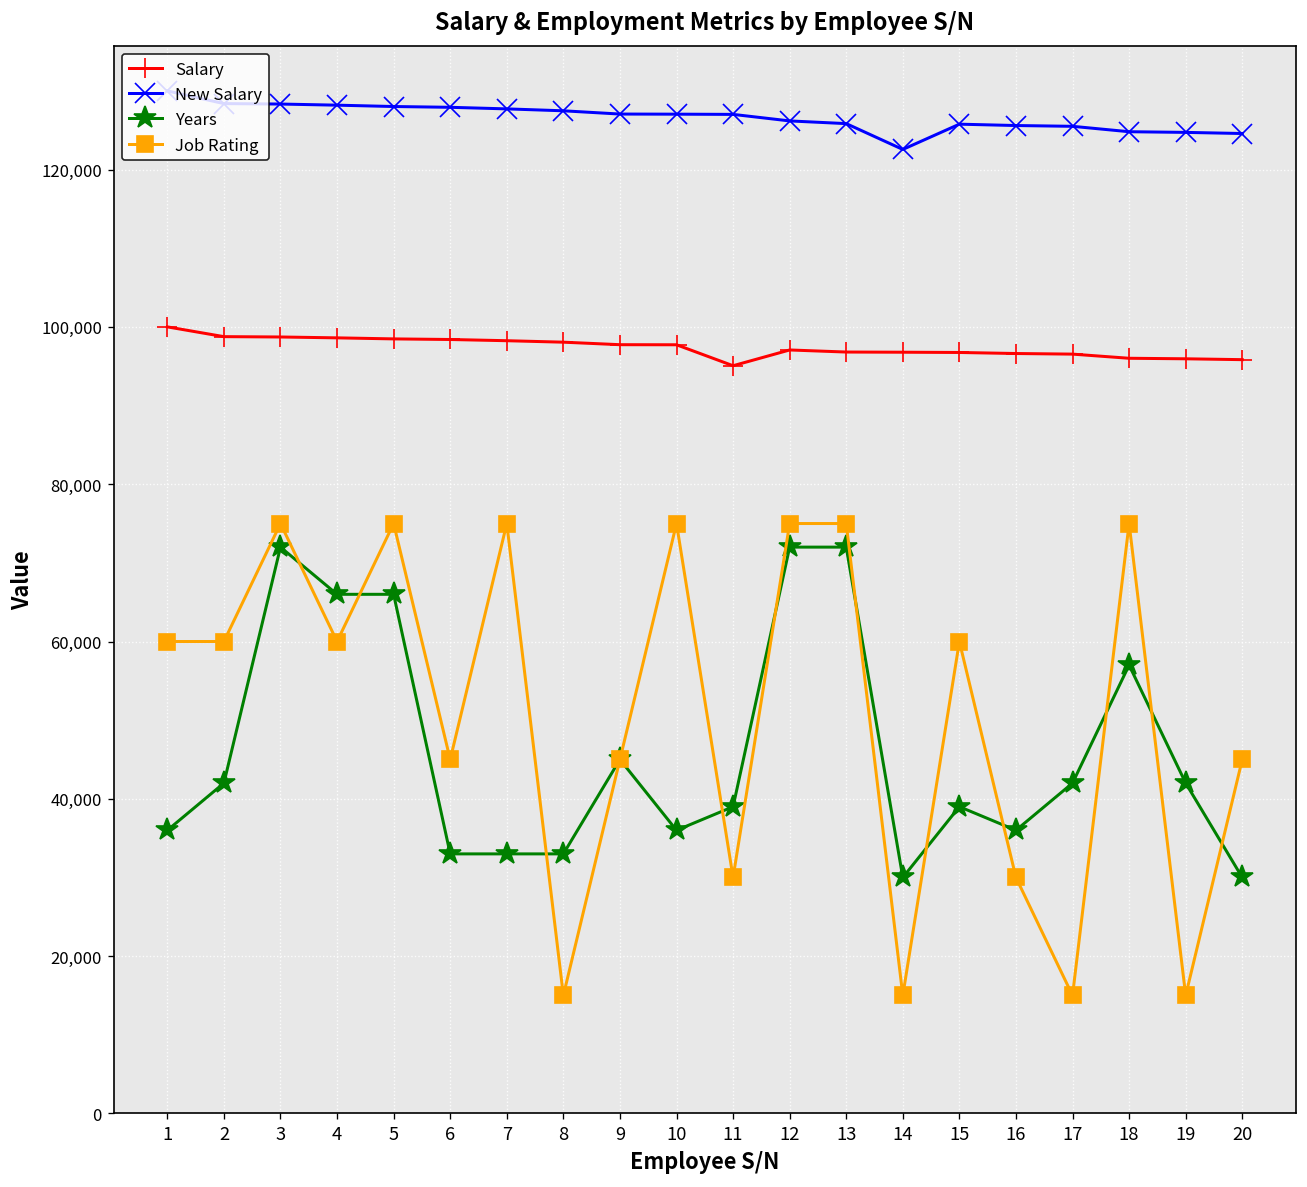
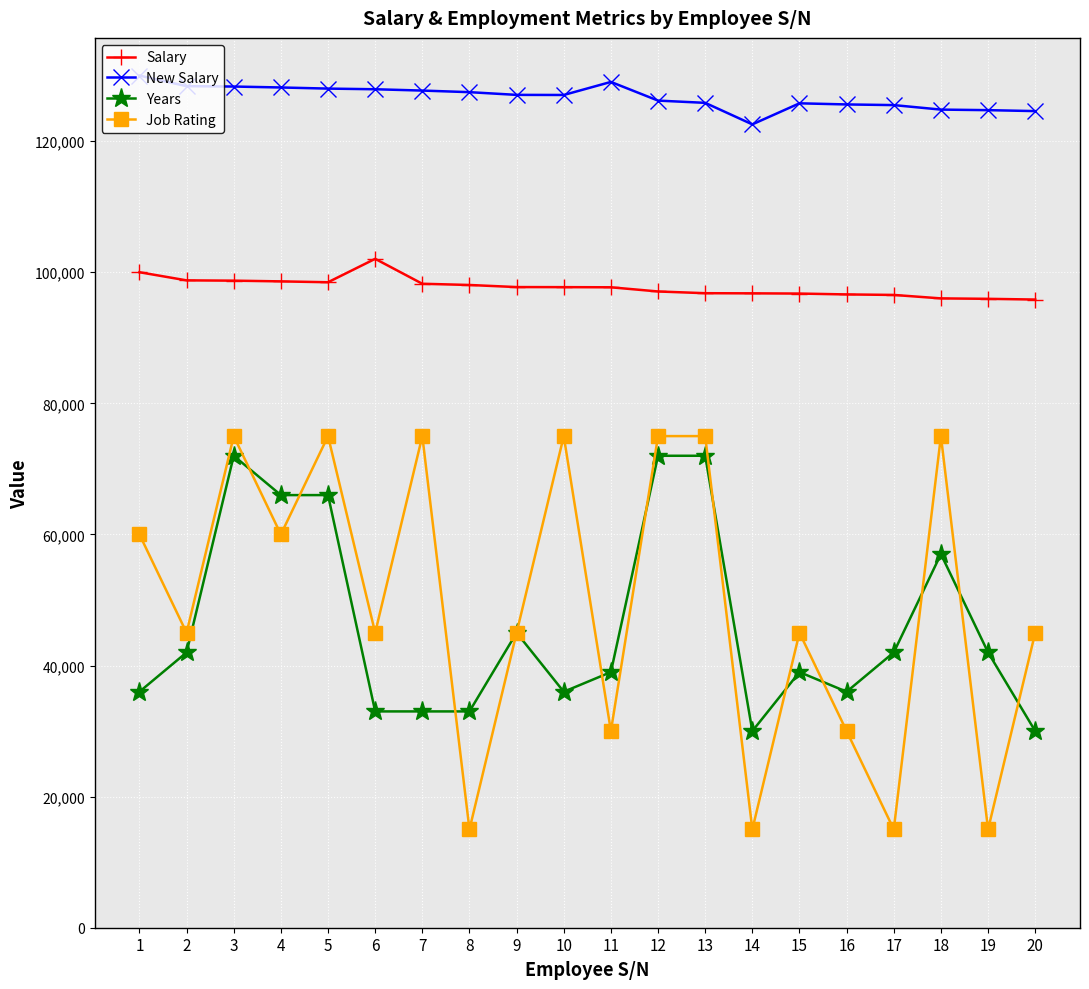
  {
    "Salary": {
      "1": "100,000",
      "2": "99,000",
      "3": "99,000",
      "4": "99,000",
      "5": "98,000",
-     "6": "98,000",
+     "6": "102,000",
      "7": "98,000",
      "8": "98,000",
      "9": "98,000",
      "10": "98,000",
-     "11": "95,000",
+     "11": "98,000",
      "12": "97,000",
      "13": "97,000",
      "14": "97,000",
      "15": "97,000",
      "16": "97,000",
      "17": "97,000",
      "18": "96,000",
      "19": "96,000",
      "20": "96,000"
    },
    "New Salary": {
      "3": "128,000",
      "4": "128,000",
      "5": "128,000",
      "6": "128,000",
      "7": "128,000",
      "8": "127,000",
      "9": "127,000",
      "10": "127,000",
-     "11": "127,000",
+     "11": "129,000",
      "12": "126,000",
      "13": "126,000",
      "14": "123,000",
      "15": "126,000",
      "16": "126,000",
      "17": "125,000",
      "18": "125,000",
      "19": "125,000",
      "20": "125,000"
    },
    "Years": {
      "1": "36,000",
      "2": "42,000",
      "3": "72,000",
      "4": "66,000",
      "5": "66,000",
      "6": "33,000",
      "7": "33,000",
      "8": "33,000",
      "10": "36,000",
      "11": "39,000",
      "12": "72,000",
      "13": "72,000",
      "14": "30,000",
      "15": "39,000",
      "16": "36,000",
      "17": "42,000",
      "18": "57,000",
      "19": "42,000",
      "20": "30,000"
    },
    "Job Rating": {
      "1": "60,000",
-     "2": "60,000",
+     "2": "45,000",
      "3": "75,000",
      "4": "60,000",
      "5": "75,000",
      "6": "45,000",
      "7": "75,000",
      "8": "15,000",
      "10": "75,000",
      "11": "30,000",
      "12": "75,000",
      "13": "75,000",
      "14": "15,000",
-     "15": "60,000",
+     "15": "45,000",
      "16": "30,000",
      "17": "15,000",
      "18": "75,000",
      "19": "15,000",
      "20": "45,000"
    }
  }
